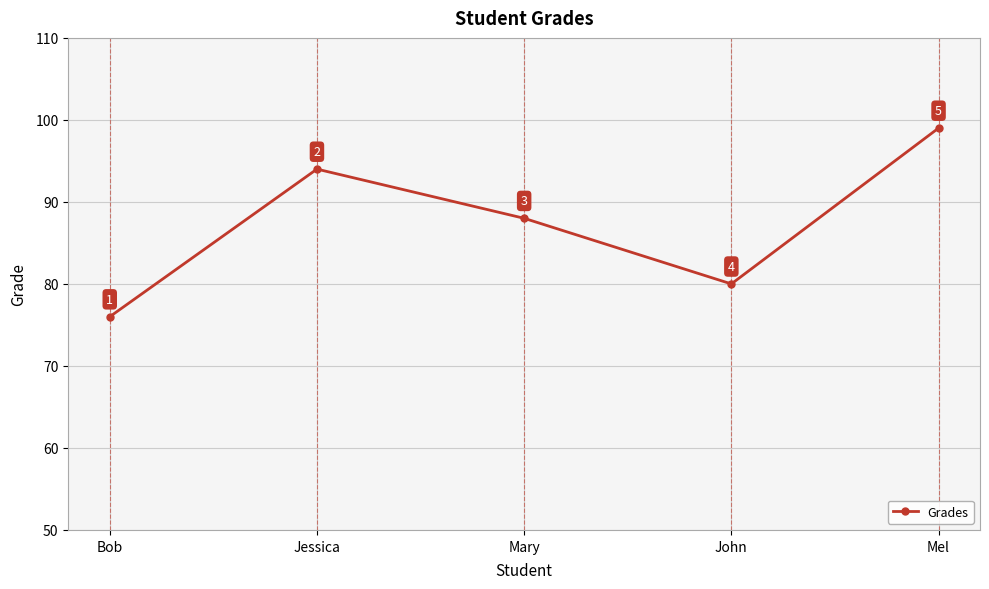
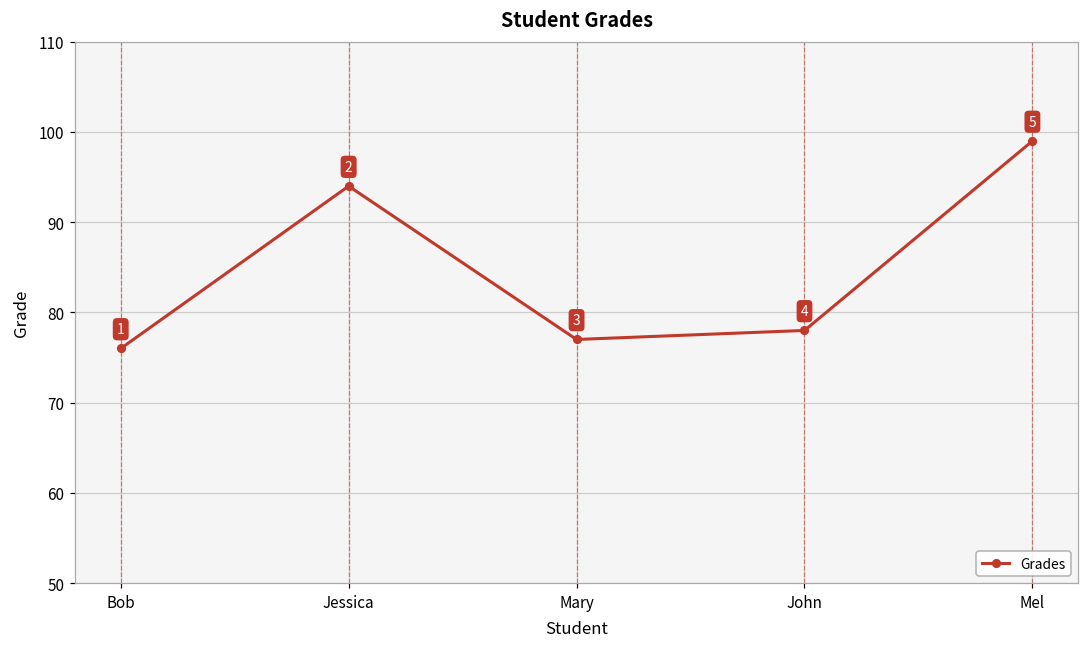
  {
-   "Mary": 88,
-   "John": 80
+   "Mary": 77,
+   "John": 78
  }
